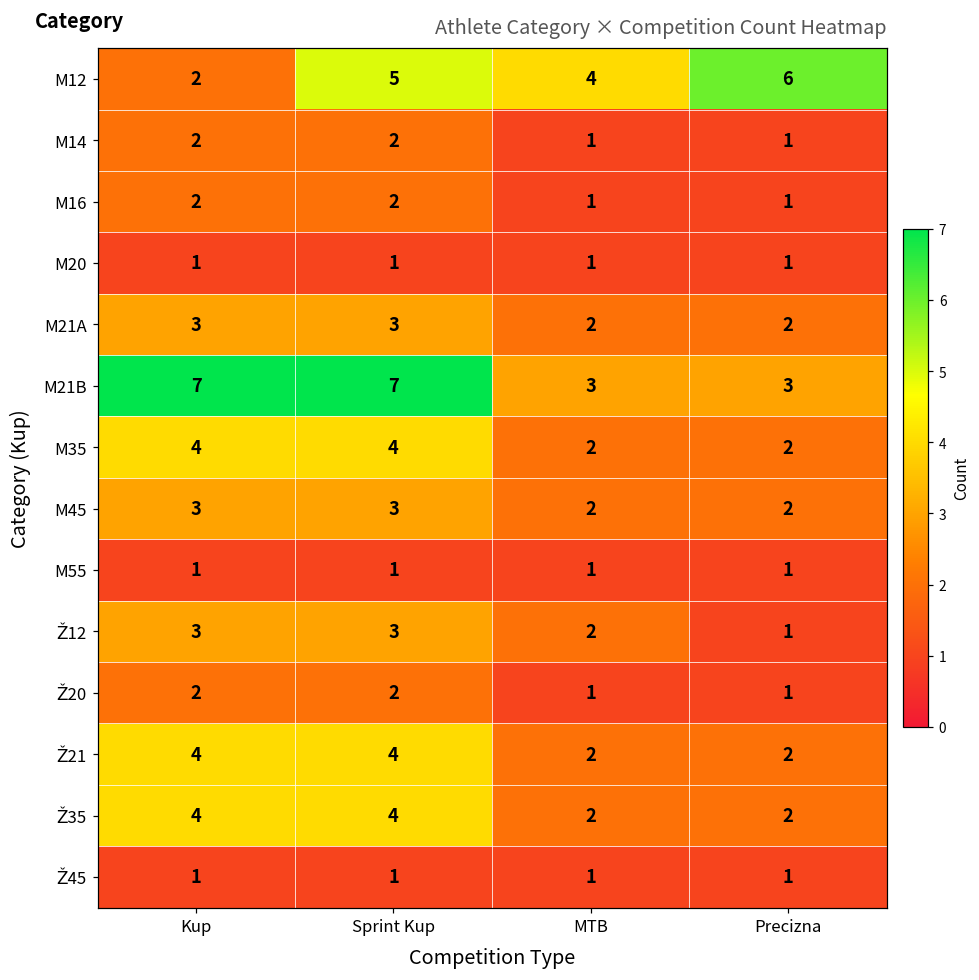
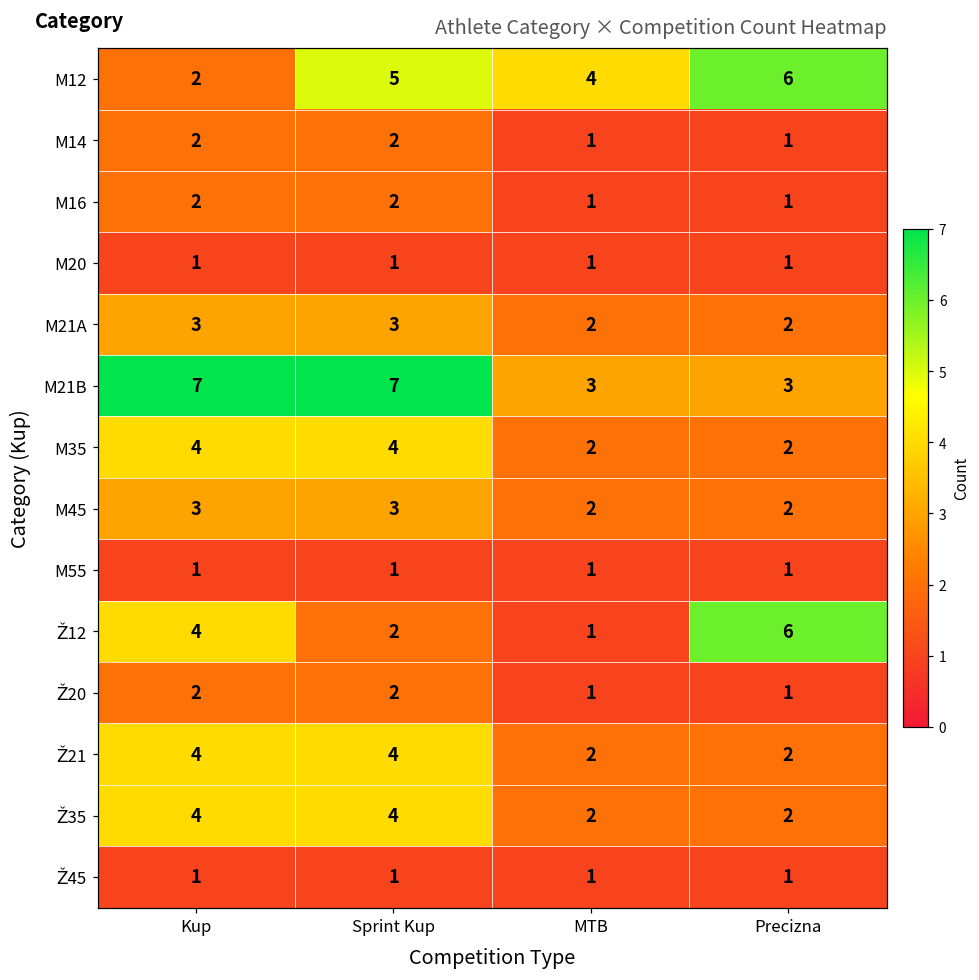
  {
    "M12": {
      "Kup": 2,
      "Sprint Kup": 5,
      "MTB": 4,
      "Precizna": 6
    },
    "M14": {
      "Kup": 2,
      "Sprint Kup": 2,
      "MTB": 1,
      "Precizna": 1
    },
    "M16": {
      "Kup": 2,
      "Sprint Kup": 2,
      "MTB": 1,
      "Precizna": 1
    },
    "M20": {
      "Kup": 1,
      "Sprint Kup": 1,
      "MTB": 1,
      "Precizna": 1
    },
    "M21A": {
      "Kup": 3,
      "Sprint Kup": 3,
      "MTB": 2,
      "Precizna": 2
    },
    "M21B": {
      "Kup": 7,
      "Sprint Kup": 7,
      "MTB": 3,
      "Precizna": 3
    },
    "M35": {
      "Kup": 4,
      "Sprint Kup": 4,
      "MTB": 2,
      "Precizna": 2
    },
    "M45": {
      "Kup": 3,
      "Sprint Kup": 3,
      "MTB": 2,
      "Precizna": 2
    },
    "M55": {
      "Kup": 1,
      "Sprint Kup": 1,
      "MTB": 1,
      "Precizna": 1
    },
    "Ž12": {
-     "Kup": 3,
-     "Sprint Kup": 3,
-     "MTB": 2,
-     "Precizna": 1
+     "Kup": 4,
+     "Sprint Kup": 2,
+     "MTB": 1,
+     "Precizna": 6
    },
    "Ž20": {
      "Kup": 2,
      "Sprint Kup": 2,
      "MTB": 1,
      "Precizna": 1
    },
    "Ž21": {
      "Kup": 4,
      "Sprint Kup": 4,
      "MTB": 2,
      "Precizna": 2
    },
    "Ž35": {
      "Kup": 4,
      "Sprint Kup": 4,
      "MTB": 2,
      "Precizna": 2
    },
    "Ž45": {
      "Kup": 1,
      "Sprint Kup": 1,
      "MTB": 1,
      "Precizna": 1
    }
  }
